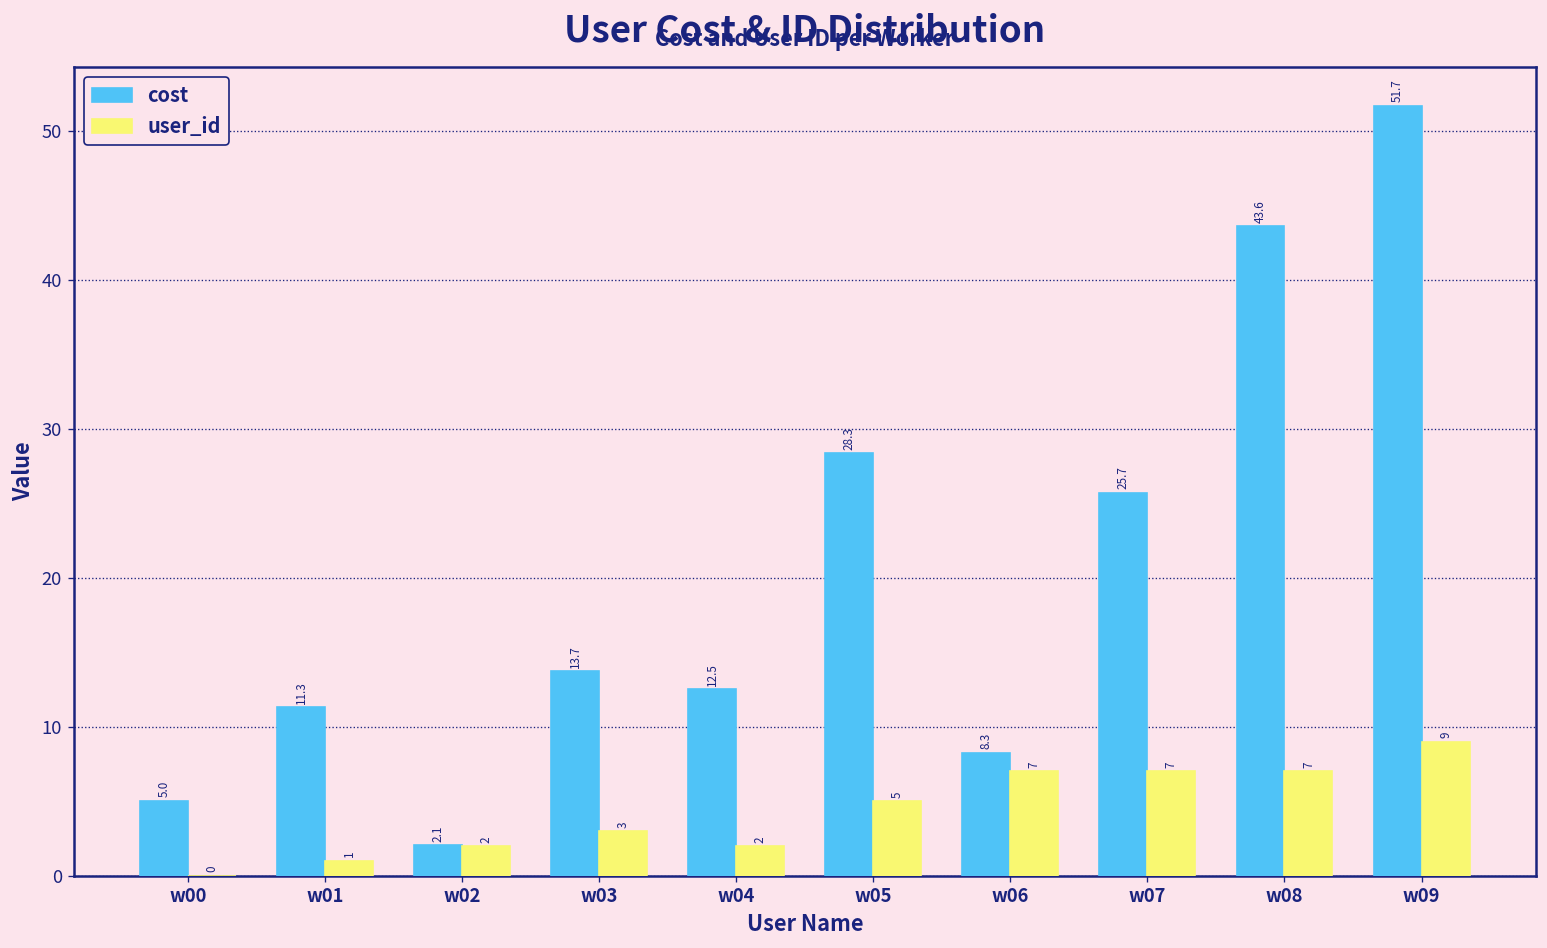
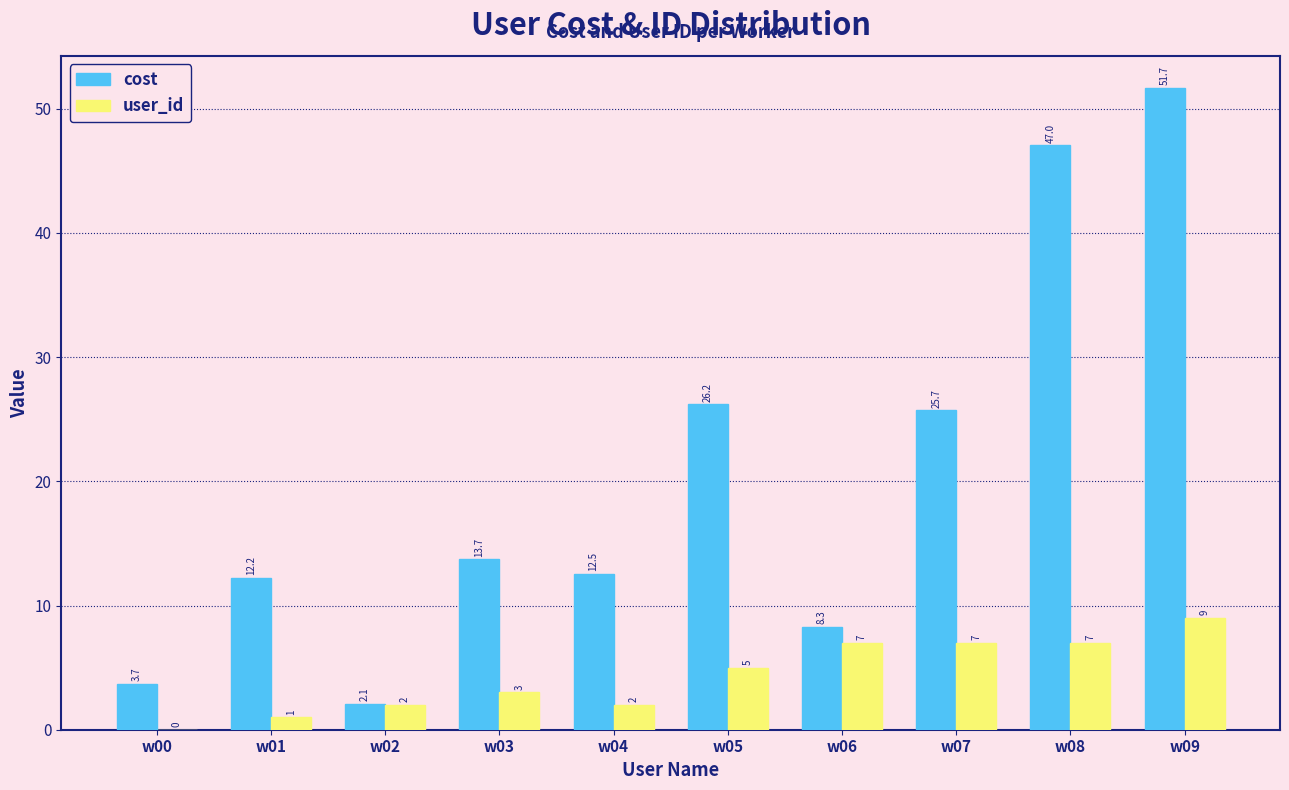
  {
    "cost": {
-     "w00": 5.0,
-     "w01": 11.3,
+     "w00": 3.7,
+     "w01": 12.2,
      "w02": 2.1,
      "w03": 13.7,
      "w04": 12.5,
-     "w05": 28.3,
+     "w05": 26.2,
      "w06": 8.3,
      "w07": 25.7,
-     "w08": 43.6,
+     "w08": 47.0,
      "w09": 51.7
    },
    "user_id": {
      "w00": 0,
      "w01": 1,
      "w02": 2,
      "w03": 3,
      "w04": 2,
      "w05": 5,
      "w06": 7,
      "w07": 7,
      "w08": 7,
      "w09": 9
    }
  }
